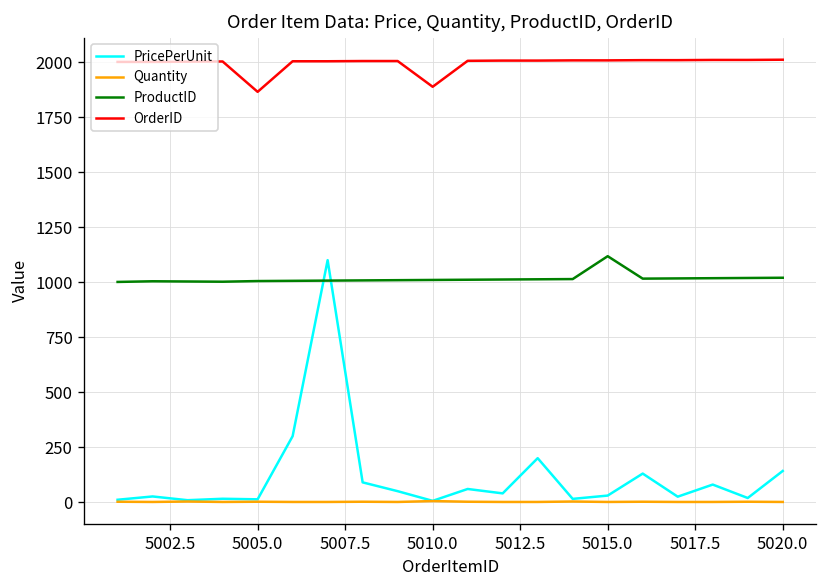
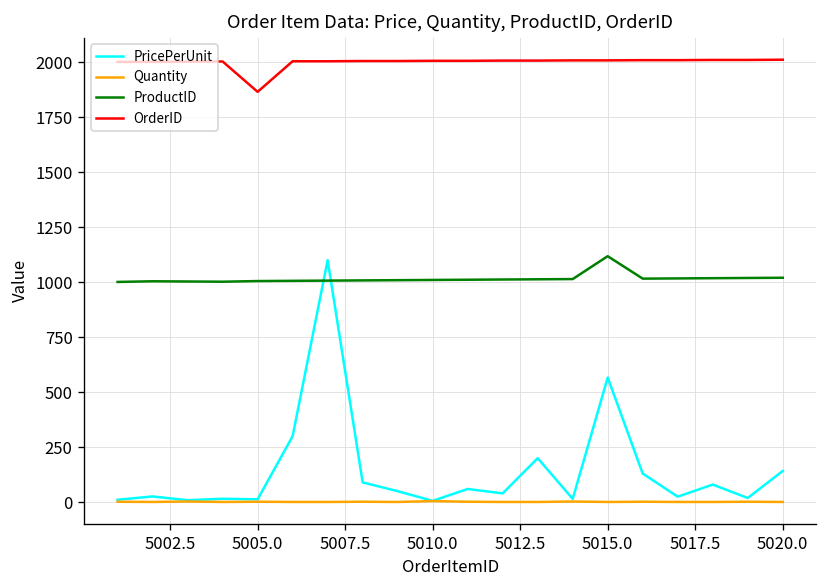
  {
    "PricePerUnit": {
-     "5015.0": 30,
+     "5015.0": 570,
      "5020.0": 140
    },
    "Quantity": {
      "5015.0": 0,
      "5020.0": 0
    },
    "ProductID": {
      "5005.0": 1010,
      "5010.0": 1010,
      "5015.0": 1120,
      "5020.0": 1020
    },
    "OrderID": {
      "5005.0": 1870,
-     "5010.0": 1890,
+     "5010.0": 2010,
      "5015.0": 2010,
      "5020.0": 2010
    }
  }
